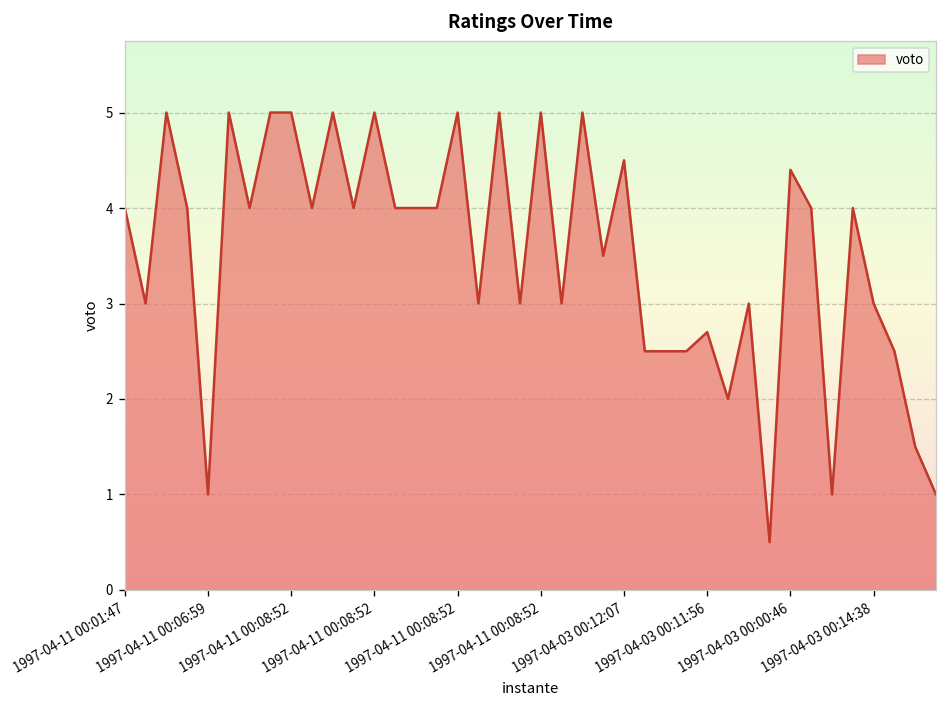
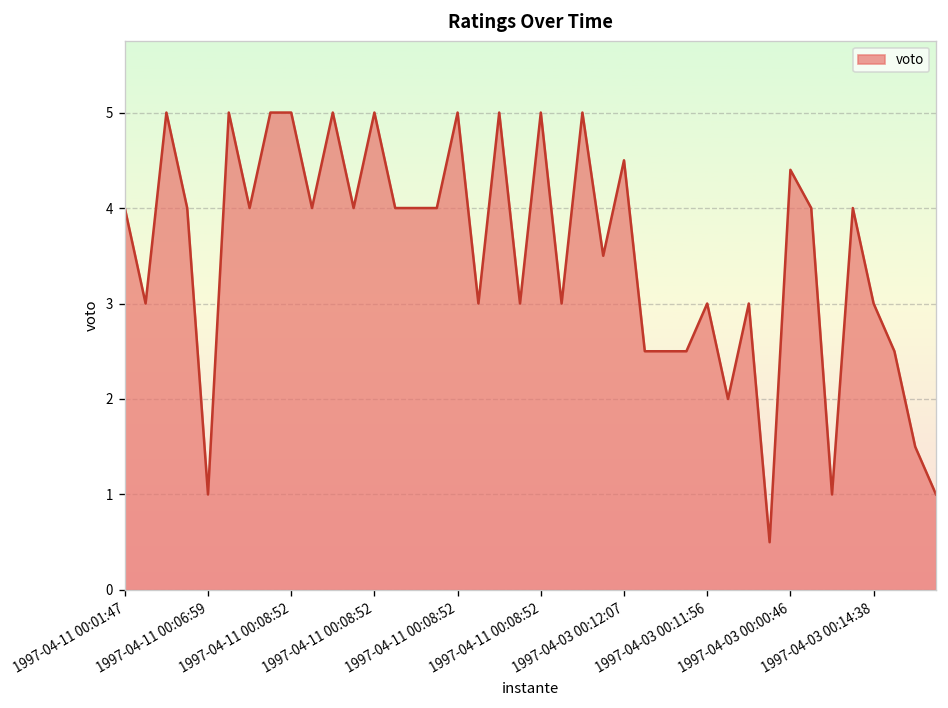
  {
    "1997-04-03 00:12:07": 4.5,
-   "1997-04-03 00:11:56": 2.7,
+   "1997-04-03 00:11:56": 3.0,
    "1997-04-03 00:00:46": 4.4,
    "1997-04-03 00:14:38": 3.0
  }
